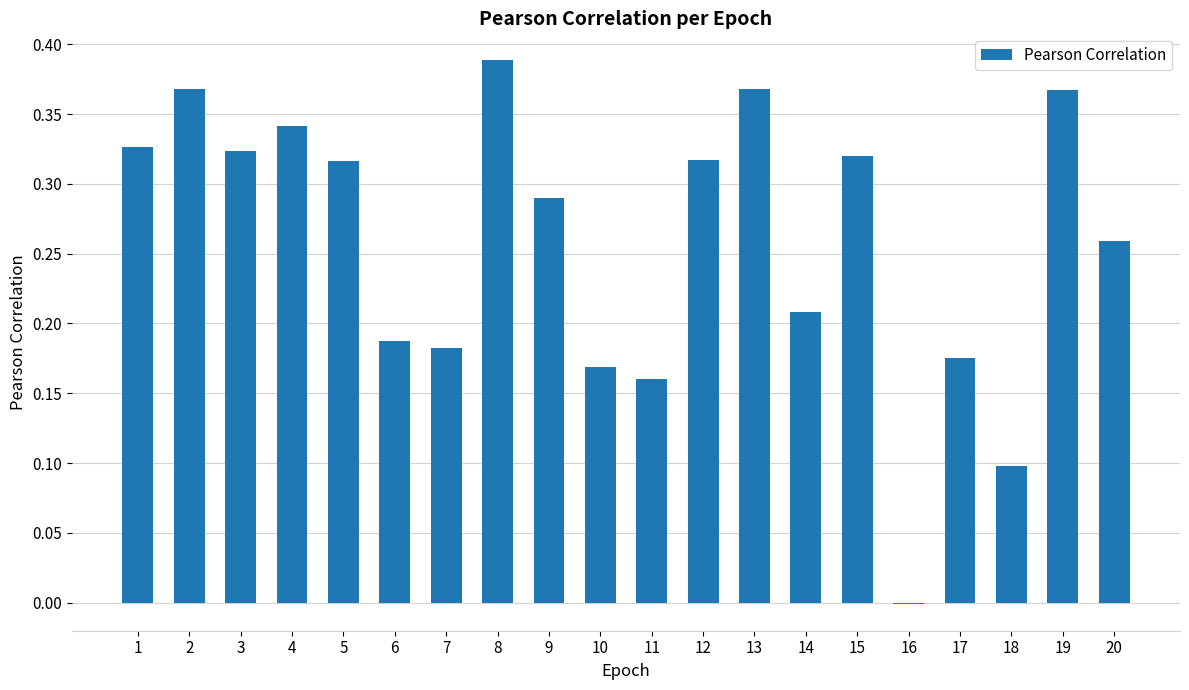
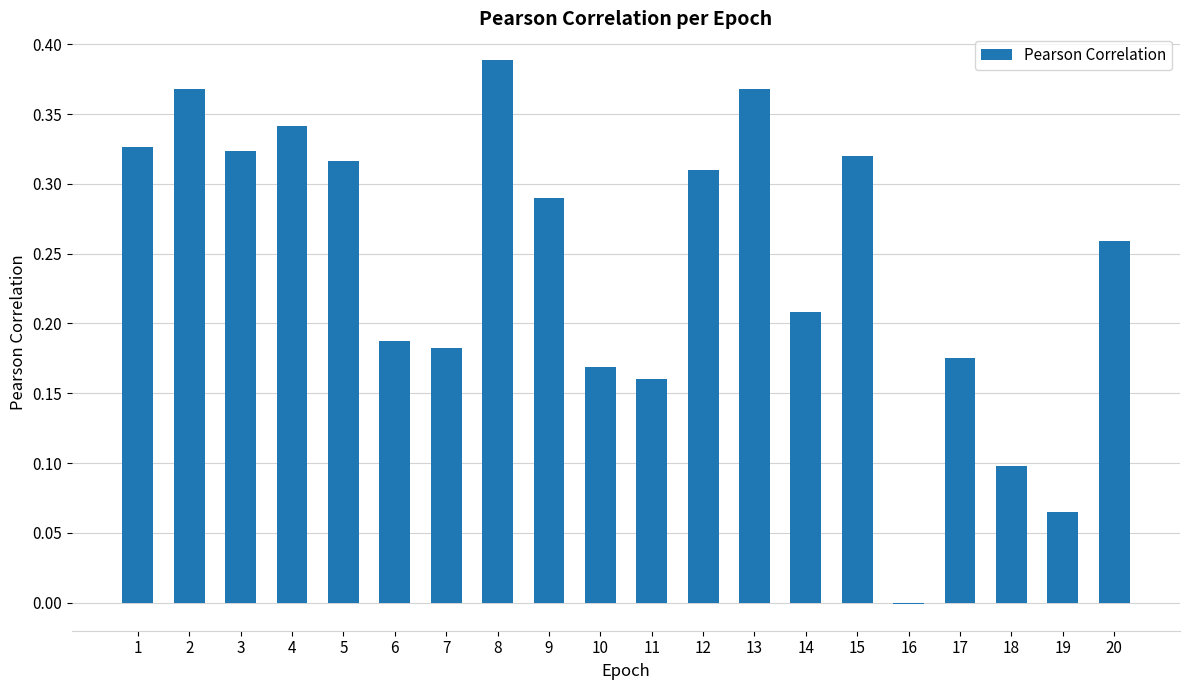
  {
    "1": 0.326,
    "2": 0.368,
    "3": 0.324,
    "4": 0.341,
    "5": 0.317,
    "6": 0.188,
    "7": 0.183,
    "8": 0.388,
    "9": 0.290,
    "10": 0.169,
    "11": 0.161,
-   "12": 0.317,
+   "12": 0.310,
    "13": 0.368,
    "14": 0.208,
    "15": 0.320,
    "17": 0.175,
    "18": 0.098,
-   "19": 0.368,
+   "19": 0.065,
    "20": 0.259
  }
